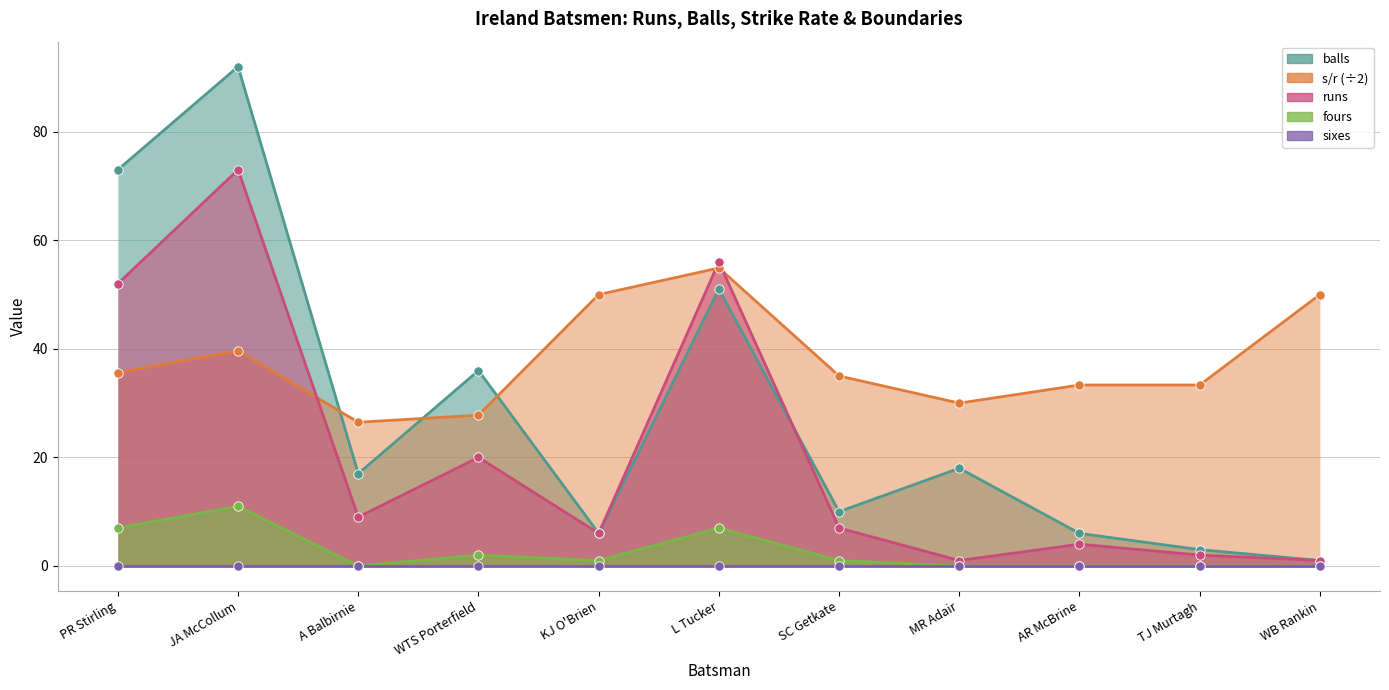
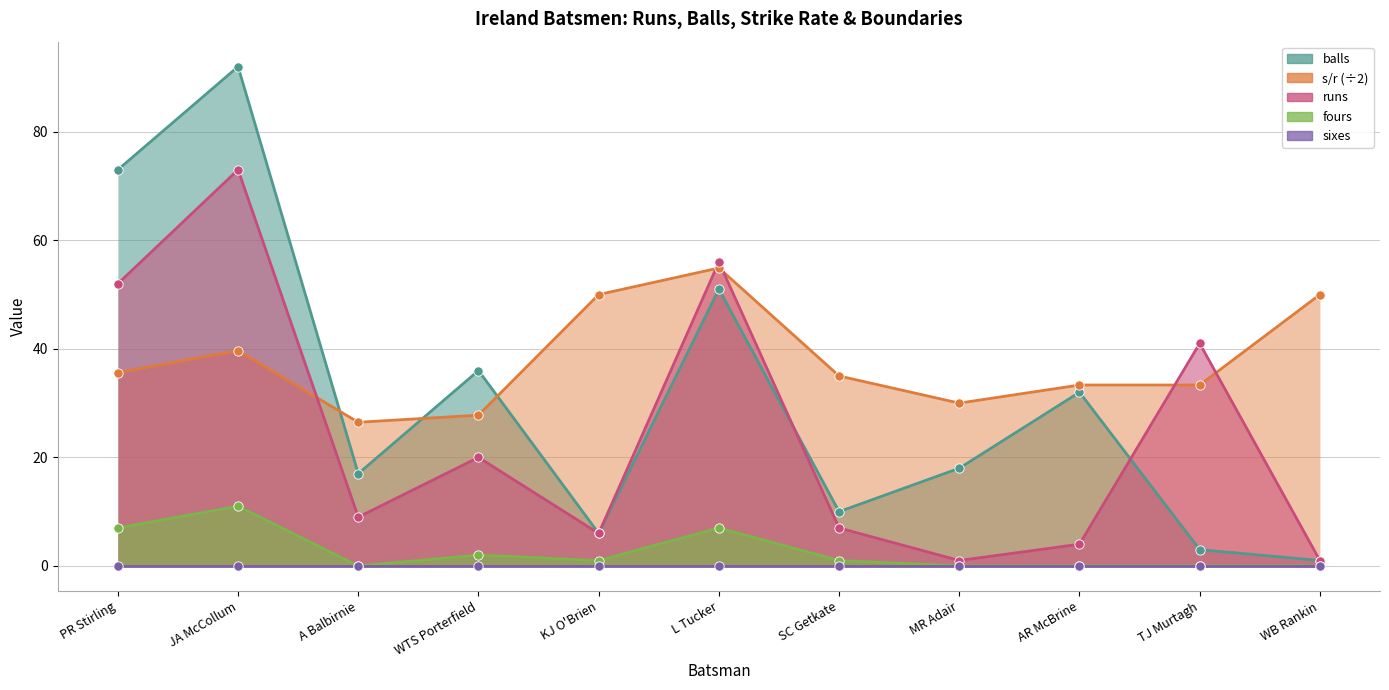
  {
    "balls": {
      "PR Stirling": 73,
      "JA McCollum": 92,
      "A Balbirnie": 17,
      "WTS Porterfield": 36,
      "L Tucker": 51,
      "SC Getkate": 10,
      "MR Adair": 18,
-     "AR McBrine": 6,
+     "AR McBrine": 32,
      "TJ Murtagh": 3
    },
    "s/r (÷2)": {
      "PR Stirling": 36,
      "JA McCollum": 40,
      "A Balbirnie": 26,
      "WTS Porterfield": 28,
      "KJ O'Brien": 50,
      "L Tucker": 55,
      "SC Getkate": 35,
      "MR Adair": 30,
      "AR McBrine": 33,
      "TJ Murtagh": 33,
      "WB Rankin": 50
    },
    "runs": {
      "PR Stirling": 52,
      "JA McCollum": 73,
      "A Balbirnie": 9,
      "WTS Porterfield": 20,
      "L Tucker": 56,
      "SC Getkate": 7,
      "MR Adair": 1,
      "AR McBrine": 4,
-     "TJ Murtagh": 2
+     "TJ Murtagh": 41
    },
    "fours": {
      "PR Stirling": 7,
      "JA McCollum": 11,
      "WTS Porterfield": 2,
      "KJ O'Brien": 1,
      "L Tucker": 7,
      "SC Getkate": 1
    },
    "sixes": {
      "PR Stirling": 0,
      "JA McCollum": 0,
      "WTS Porterfield": 0,
      "KJ O'Brien": 0,
      "L Tucker": 0,
      "SC Getkate": 0
    }
  }
